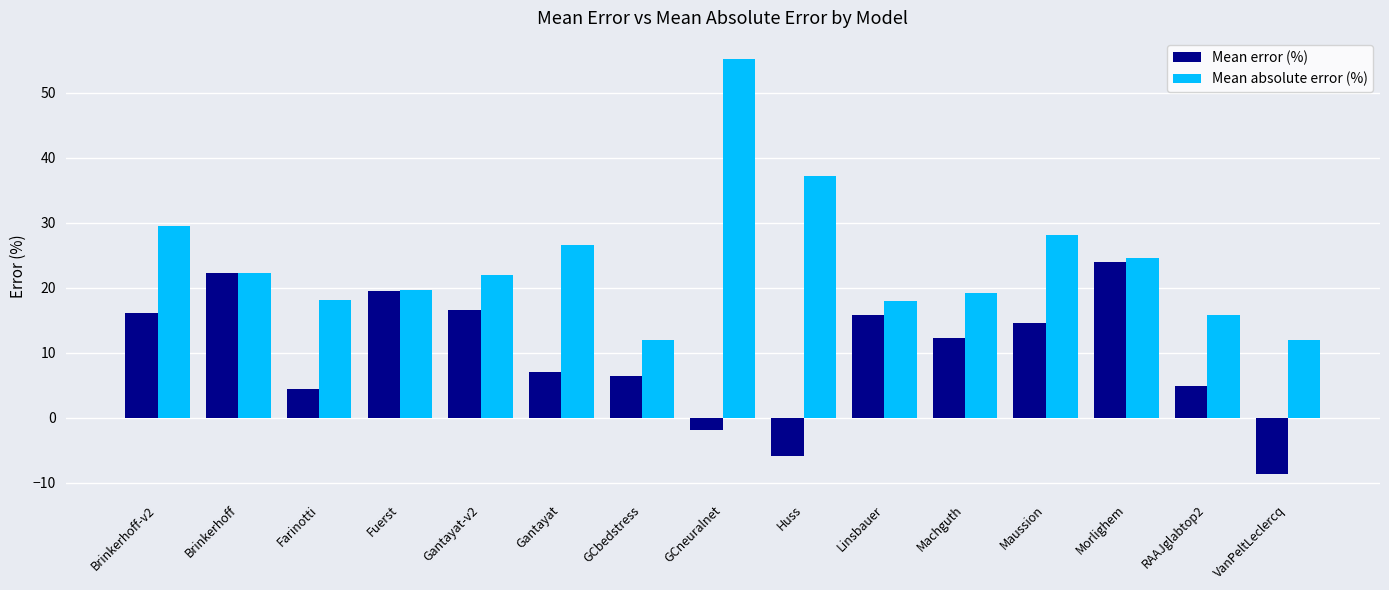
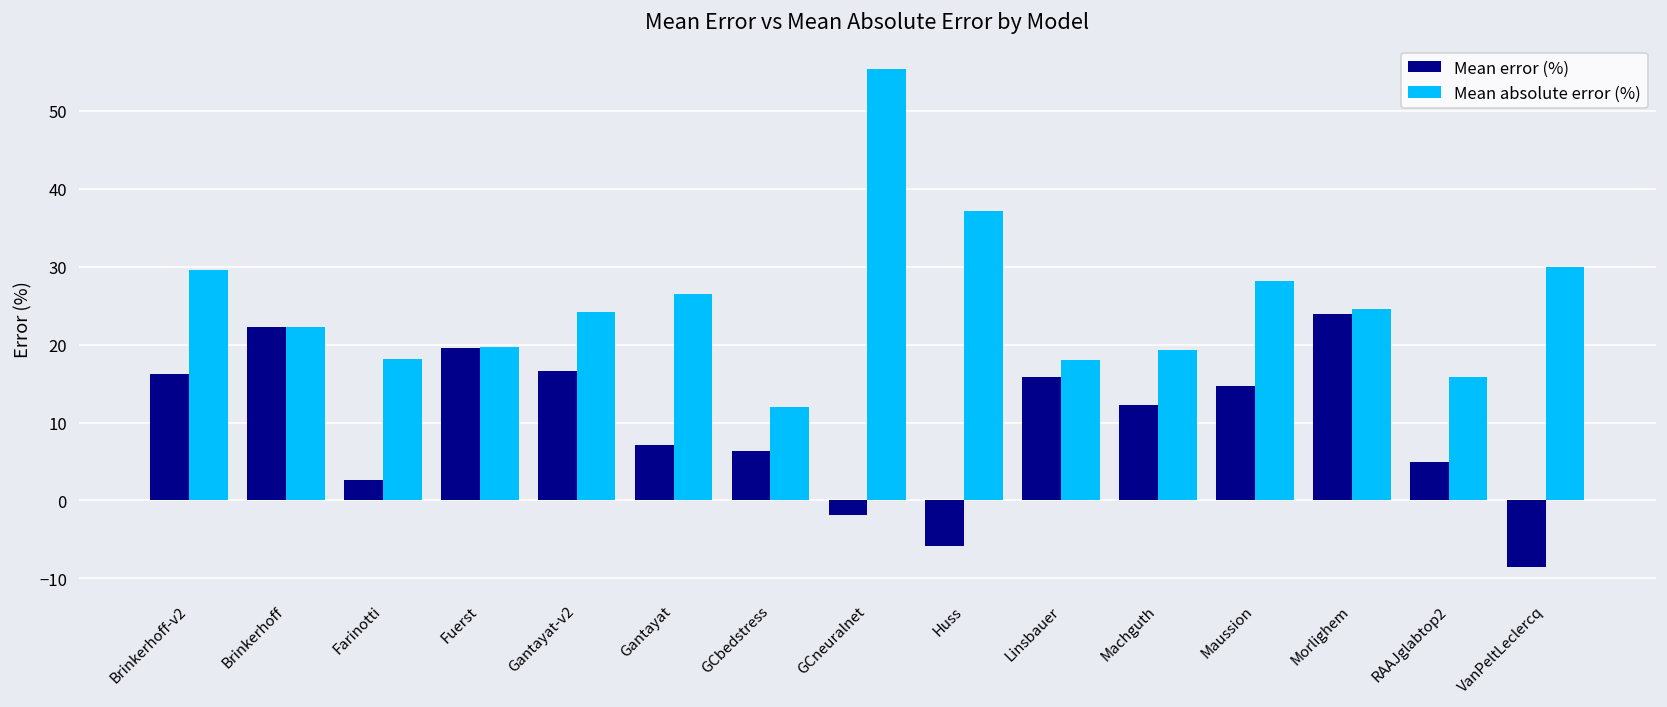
  {
    "Mean error (%)": {
      "Brinkerhoff-v2": 16,
      "Brinkerhoff": 22,
-     "Farinotti": 4,
+     "Farinotti": 3,
      "Fuerst": 20,
      "Gantayat-v2": 17,
      "Gantayat": 7,
      "GCbedstress": 6,
      "GCneuralnet": -2,
      "Huss": -6,
      "Linsbauer": 16,
      "Machguth": 12,
      "Maussion": 15,
      "Morlighem": 24,
      "RAAJglabtop2": 5,
      "VanPeltLeclercq": -9
    },
    "Mean absolute error (%)": {
      "Brinkerhoff-v2": 30,
      "Brinkerhoff": 22,
      "Farinotti": 18,
      "Fuerst": 20,
-     "Gantayat-v2": 22,
+     "Gantayat-v2": 24,
      "Gantayat": 27,
      "GCbedstress": 12,
      "GCneuralnet": 55,
      "Huss": 37,
      "Linsbauer": 18,
      "Machguth": 19,
      "Maussion": 28,
      "Morlighem": 25,
      "RAAJglabtop2": 16,
-     "VanPeltLeclercq": 12
+     "VanPeltLeclercq": 30
    }
  }
